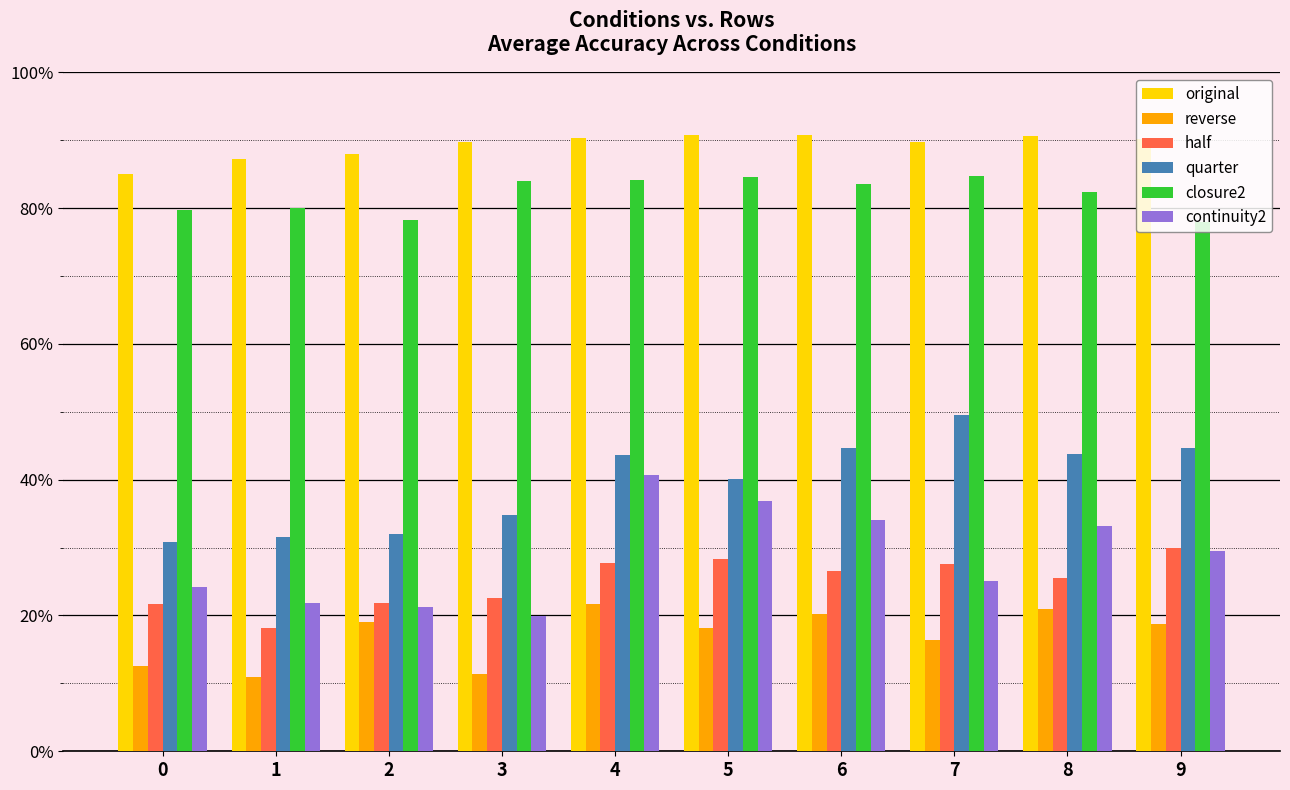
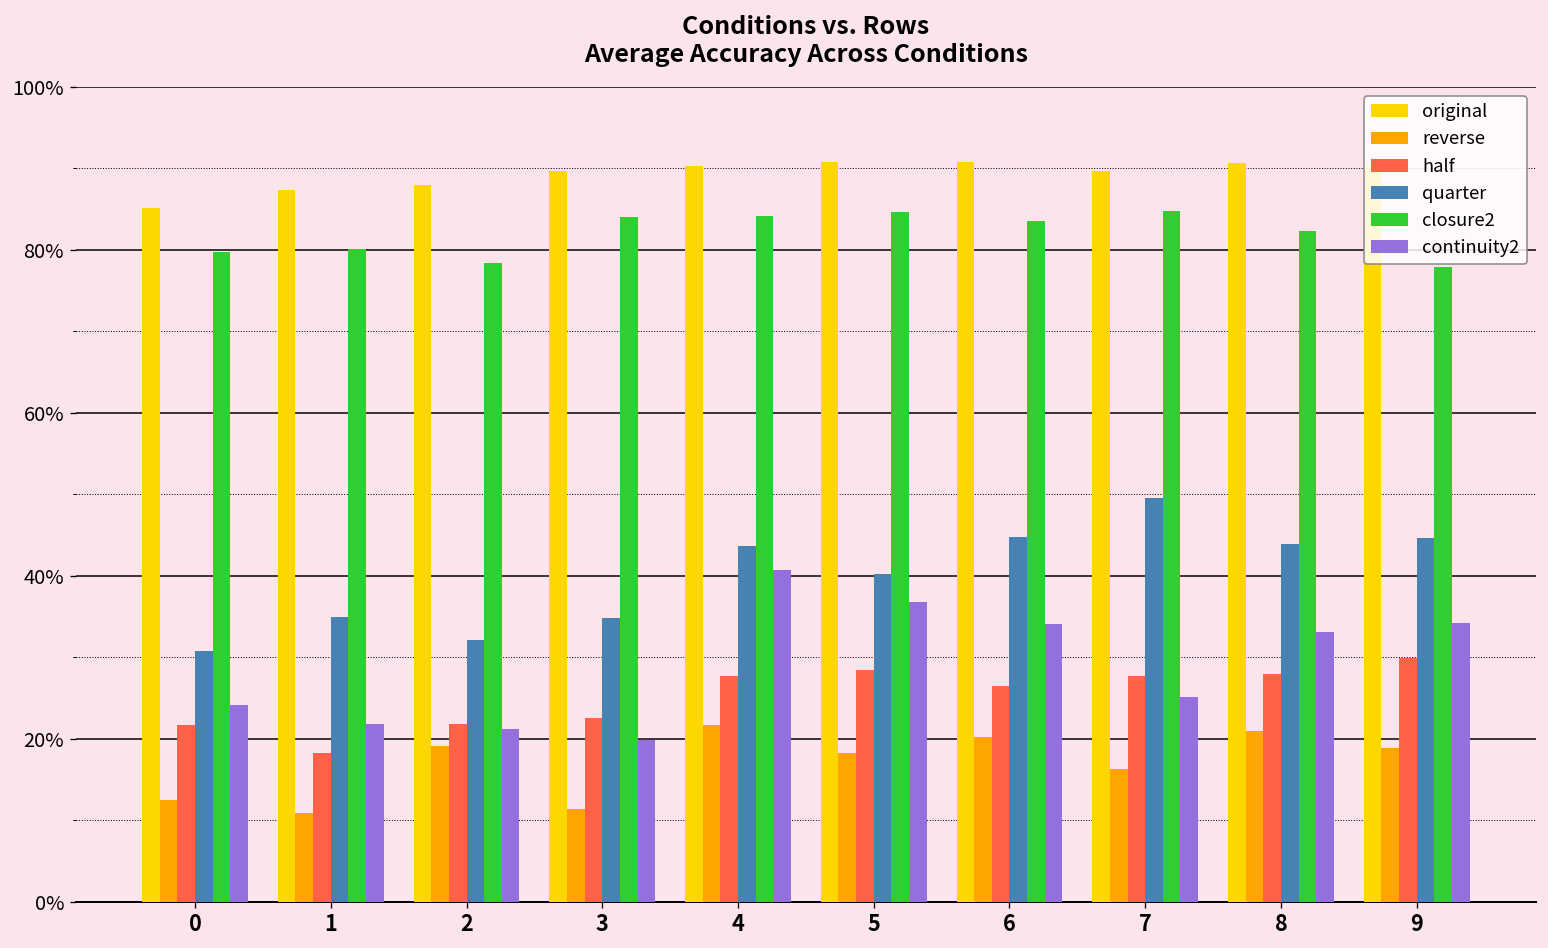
  {
    "half": {
      "0": "22%",
      "1": "18%",
      "2": "22%",
      "3": "23%",
      "4": "28%",
      "5": "28%",
      "6": "26%",
      "7": "28%",
-     "8": "26%",
+     "8": "28%",
      "9": "30%"
    },
    "quarter": {
      "0": "31%",
-     "1": "32%",
+     "1": "35%",
      "2": "32%",
      "3": "35%",
      "4": "44%",
      "5": "40%",
      "6": "45%",
      "7": "49%",
      "8": "44%",
      "9": "45%"
    },
    "closure2": {
      "0": "80%",
      "1": "80%",
      "2": "78%",
      "3": "84%",
      "4": "84%",
      "5": "85%",
      "6": "84%",
      "7": "85%",
      "8": "82%"
    },
    "continuity2": {
      "0": "24%",
      "1": "22%",
      "2": "21%",
      "3": "20%",
      "4": "41%",
      "5": "37%",
      "6": "34%",
      "7": "25%",
      "8": "33%",
-     "9": "29%"
+     "9": "34%"
    }
  }
